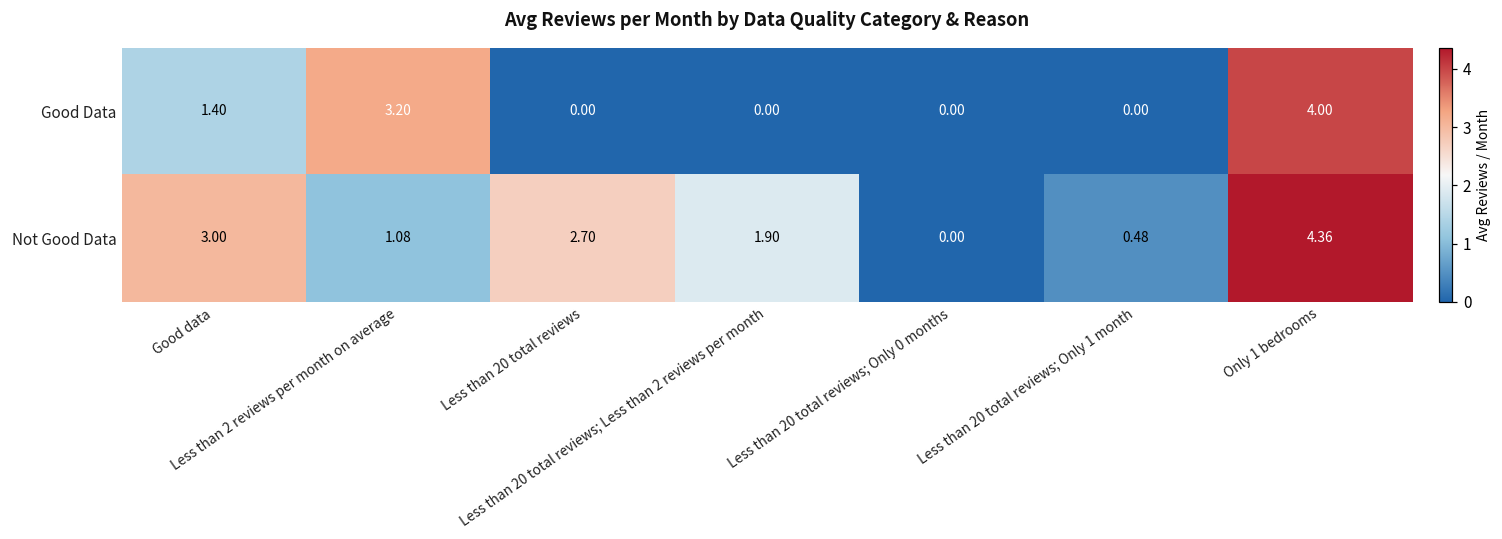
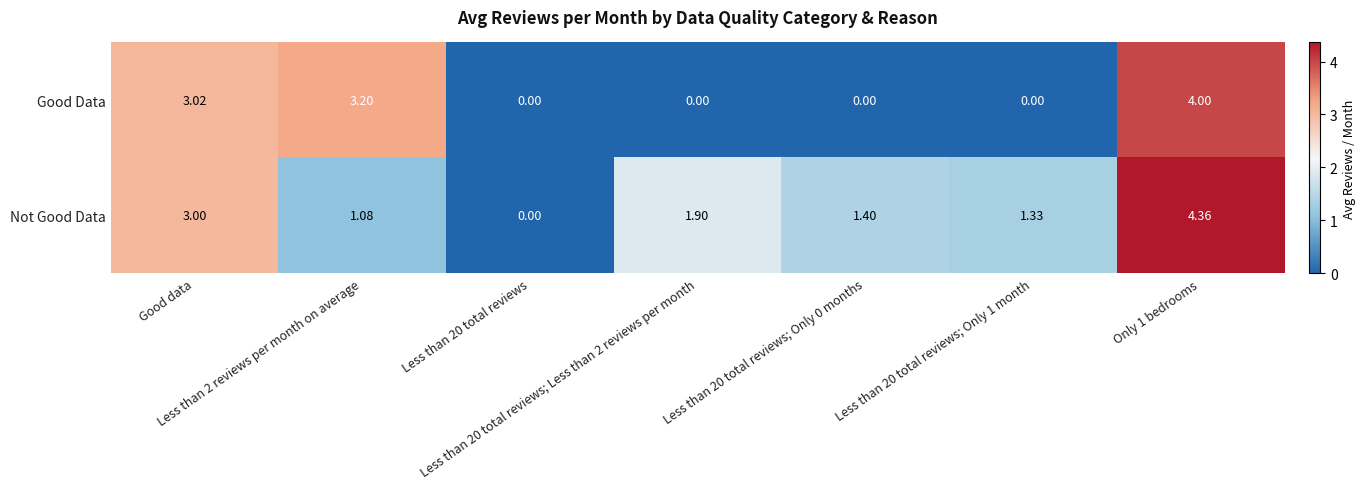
  {
    "Good Data": {
-     "Good data": 1.40,
+     "Good data": 3.02,
      "Less than 2 reviews per month on average": 3.20,
      "Less than 20 total reviews": 0.00,
      "Less than 20 total reviews; Less than 2 reviews per month": 0.00,
      "Less than 20 total reviews; Only 0 months": 0.00,
      "Less than 20 total reviews; Only 1 month": 0.00,
      "Only 1 bedrooms": 4.00
    },
    "Not Good Data": {
      "Good data": 3.00,
      "Less than 2 reviews per month on average": 1.08,
-     "Less than 20 total reviews": 2.70,
+     "Less than 20 total reviews": 0.00,
      "Less than 20 total reviews; Less than 2 reviews per month": 1.90,
-     "Less than 20 total reviews; Only 0 months": 0.00,
-     "Less than 20 total reviews; Only 1 month": 0.48,
+     "Less than 20 total reviews; Only 0 months": 1.40,
+     "Less than 20 total reviews; Only 1 month": 1.33,
      "Only 1 bedrooms": 4.36
    }
  }
